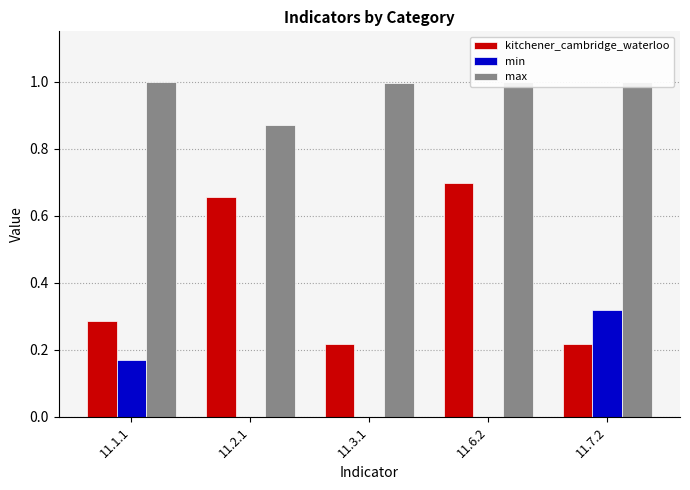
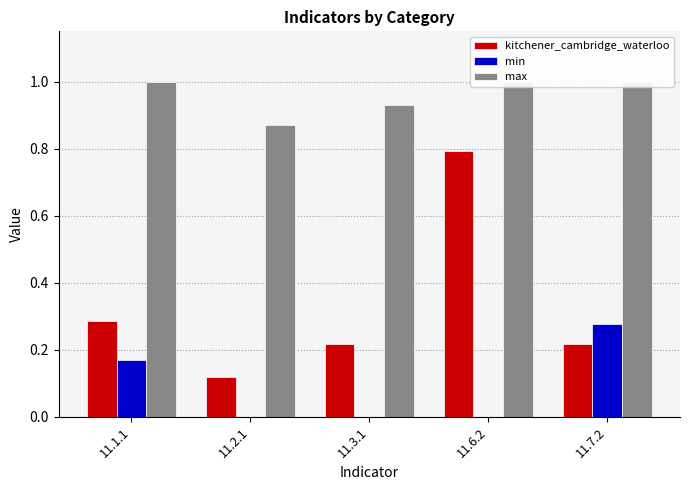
  {
    "kitchener_cambridge_waterloo": {
      "11.1.1": 0.29,
-     "11.2.1": 0.66,
+     "11.2.1": 0.12,
      "11.3.1": 0.22,
-     "11.6.2": 0.70,
+     "11.6.2": 0.79,
      "11.7.2": 0.22
    },
    "min": {
      "11.1.1": 0.17,
      "11.2.1": 0.00,
      "11.3.1": 0.00,
      "11.6.2": 0.00,
-     "11.7.2": 0.32
+     "11.7.2": 0.28
    },
    "max": {
      "11.1.1": 1.00,
      "11.2.1": 0.87,
-     "11.3.1": 1.00
+     "11.3.1": 0.93
    }
  }
